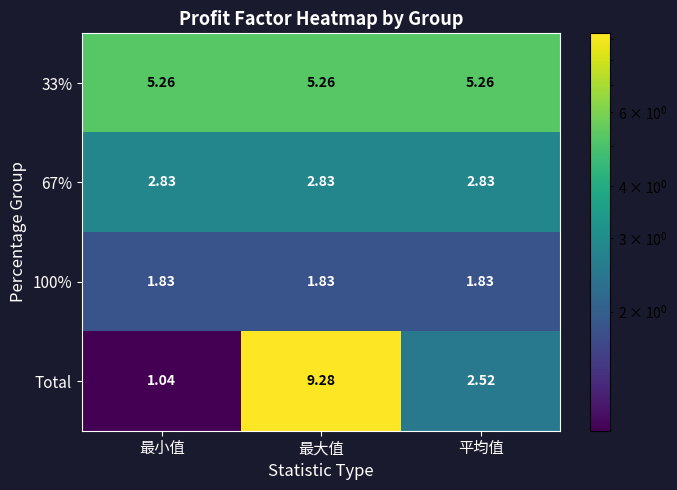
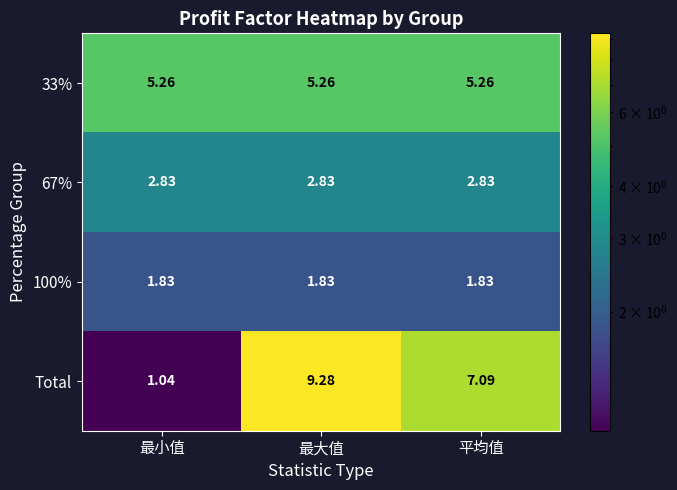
  {
    "33%": {
      "最小值": 5.26,
      "最大值": 5.26,
      "平均值": 5.26
    },
    "67%": {
      "最小值": 2.83,
      "最大值": 2.83,
      "平均值": 2.83
    },
    "100%": {
      "最小值": 1.83,
      "最大值": 1.83,
      "平均值": 1.83
    },
    "Total": {
      "最小值": 1.04,
      "最大值": 9.28,
-     "平均值": 2.52
+     "平均值": 7.09
    }
  }
